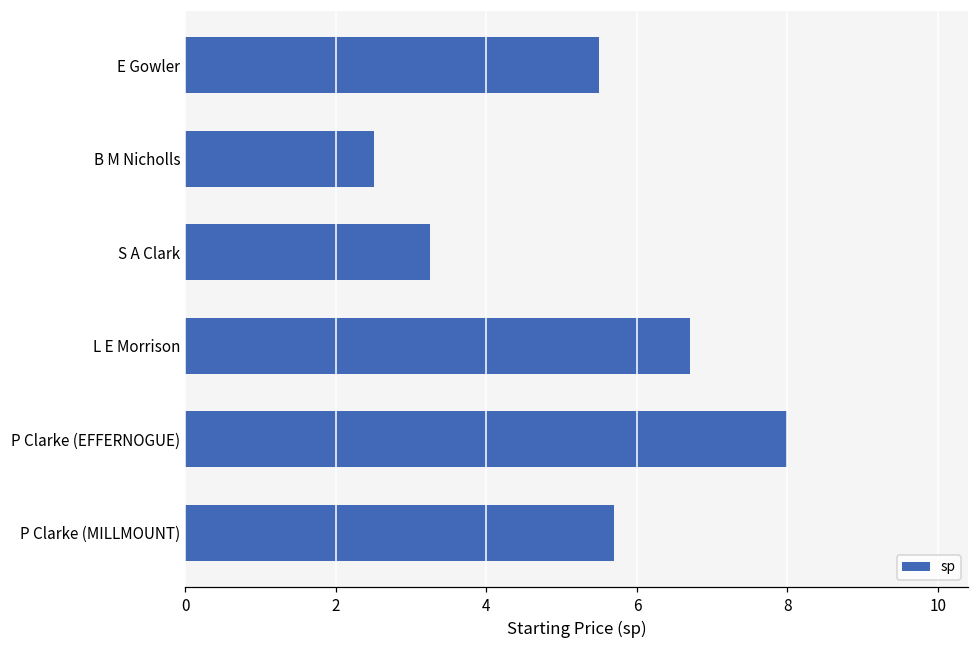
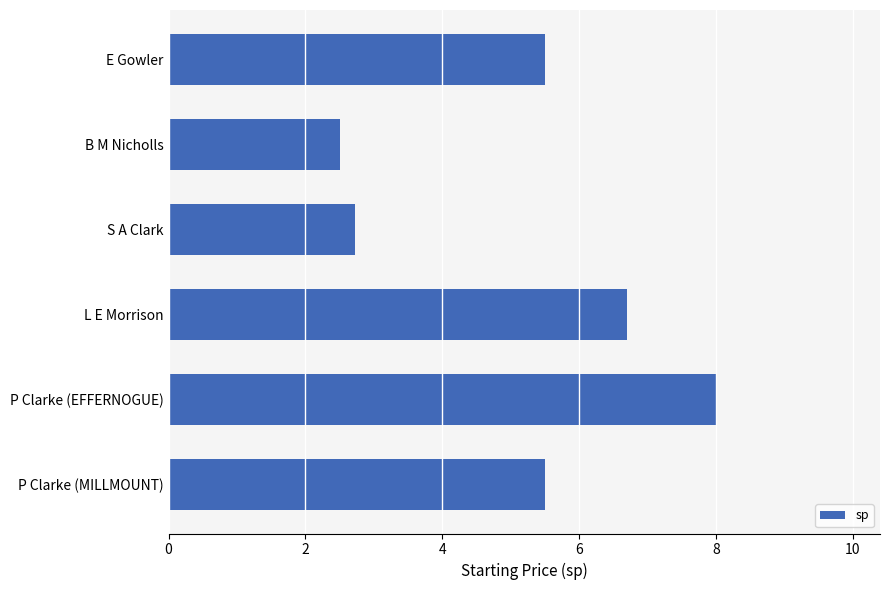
  {
    "E Gowler": 5.5,
    "B M Nicholls": 2.5,
-   "S A Clark": 3.3,
+   "S A Clark": 2.7,
    "L E Morrison": 6.7,
    "P Clarke (EFFERNOGUE)": 8.0,
-   "P Clarke (MILLMOUNT)": 5.7
+   "P Clarke (MILLMOUNT)": 5.5
  }
